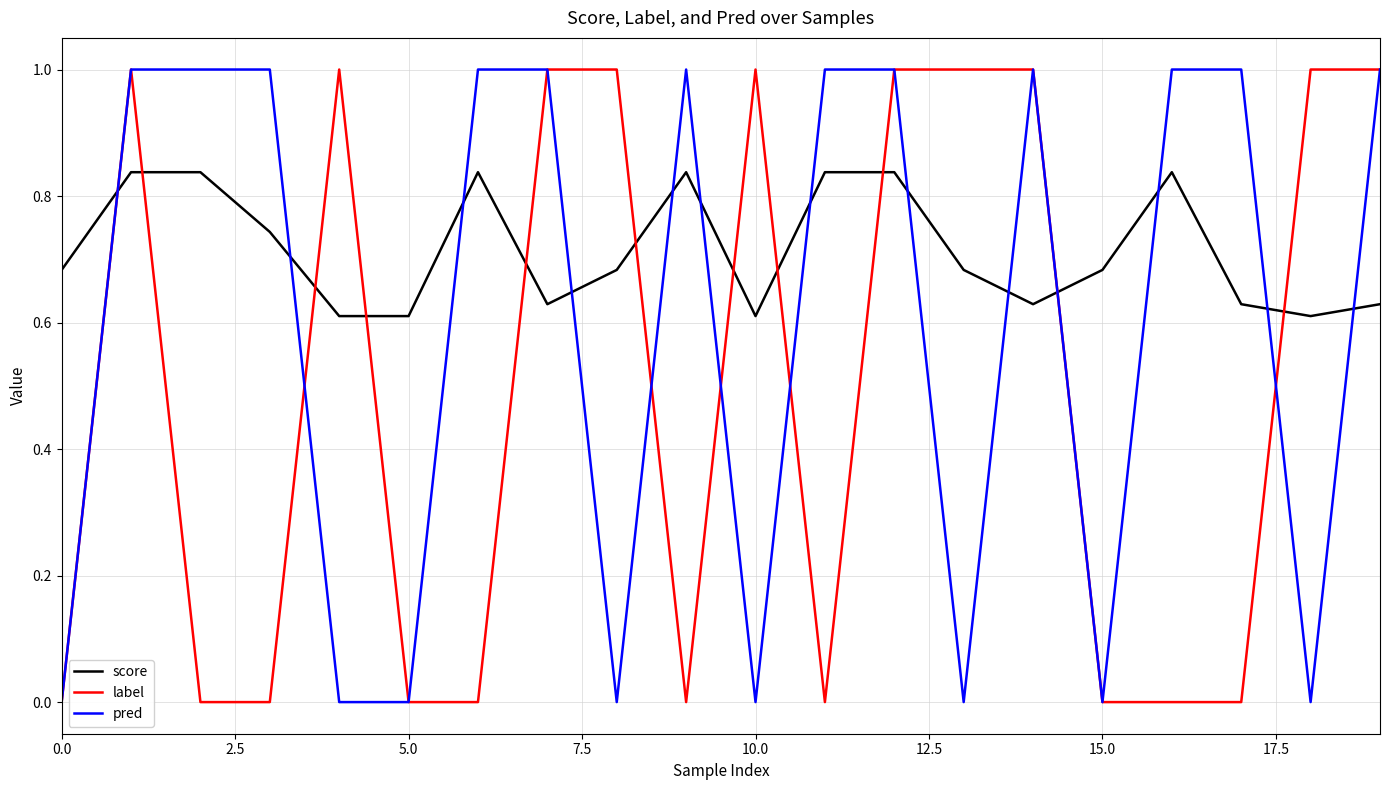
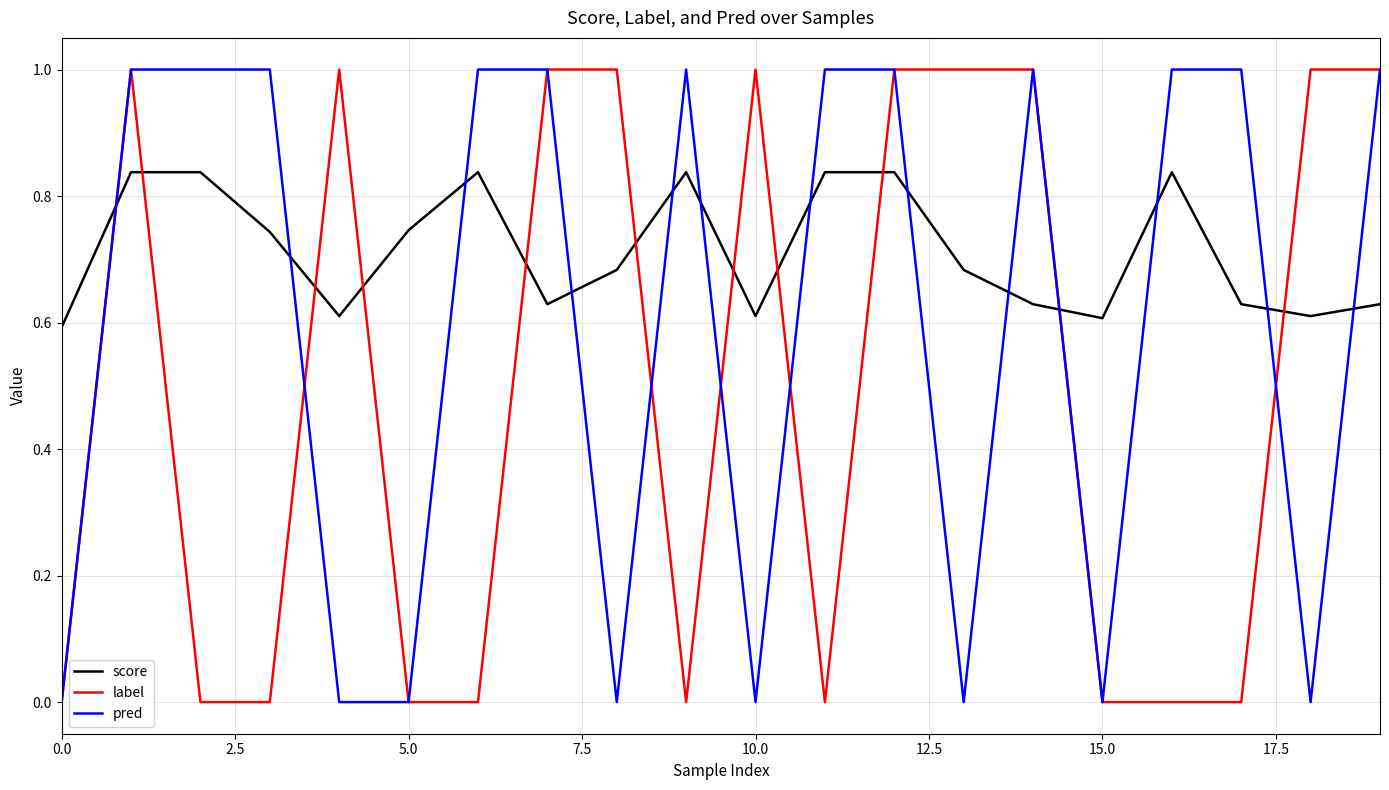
  {
    "score": {
-     "0.0": 0.68,
-     "5.0": 0.61,
+     "0.0": 0.59,
+     "5.0": 0.75,
      "10.0": 0.61,
-     "15.0": 0.68
+     "15.0": 0.61
    },
    "label": {
      "10.0": 1.00
    },
    "pred": {
      "10.0": 0.00
    }
  }
